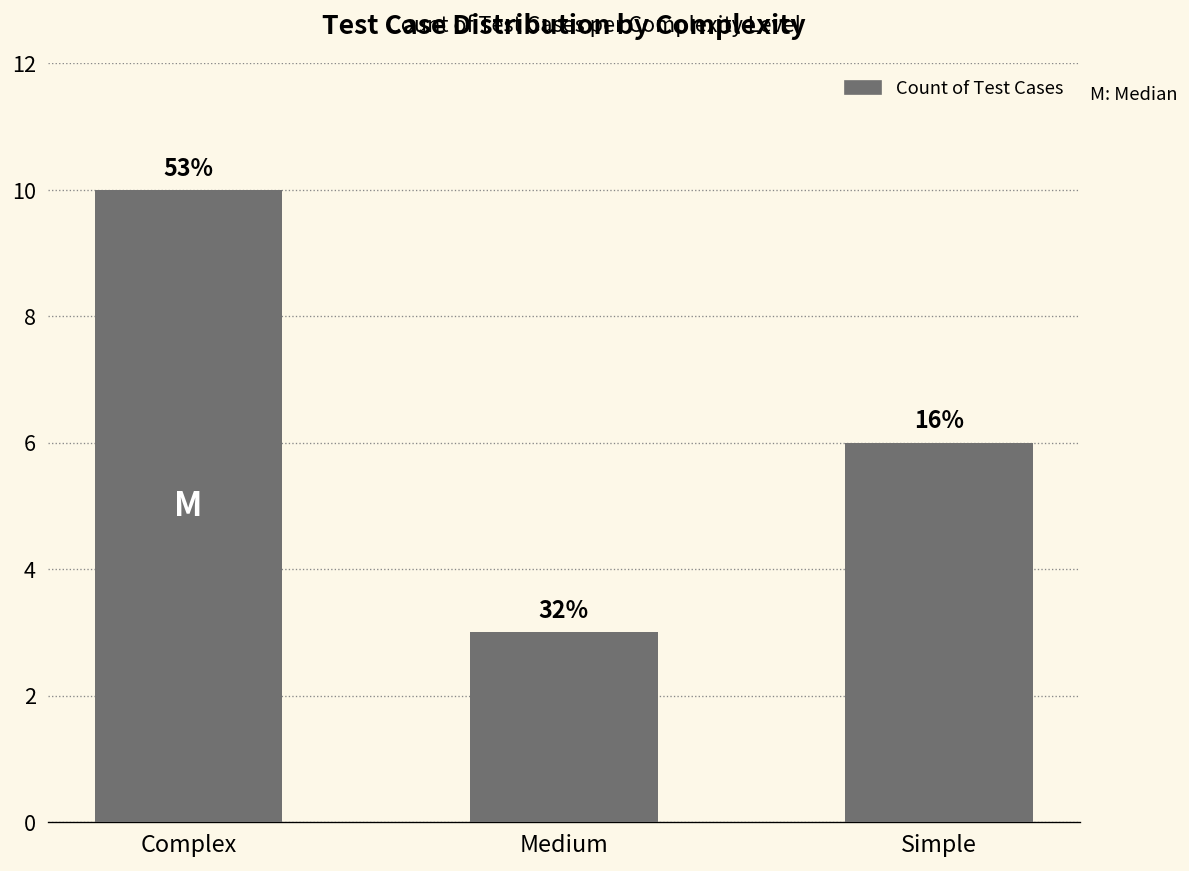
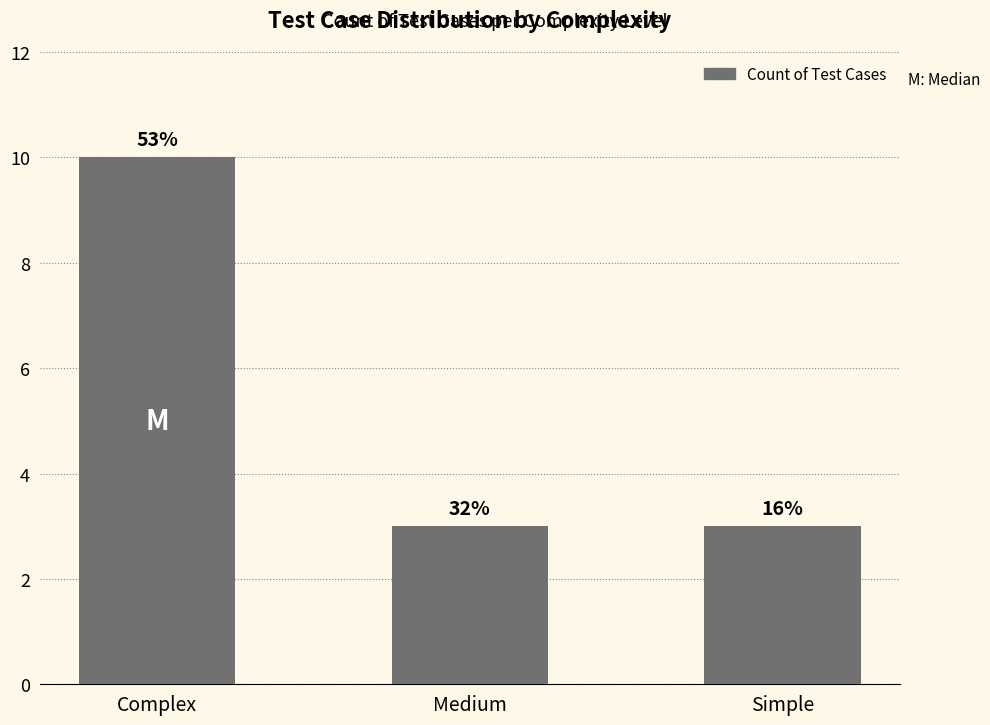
  {
-   "Simple": 6
+   "Simple": 3
  }
